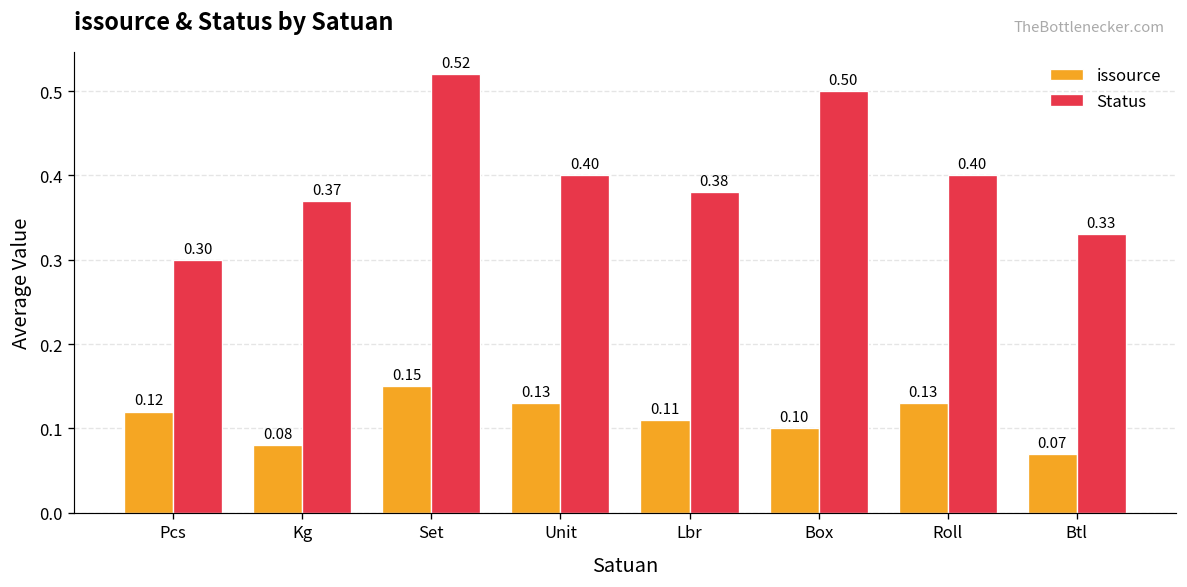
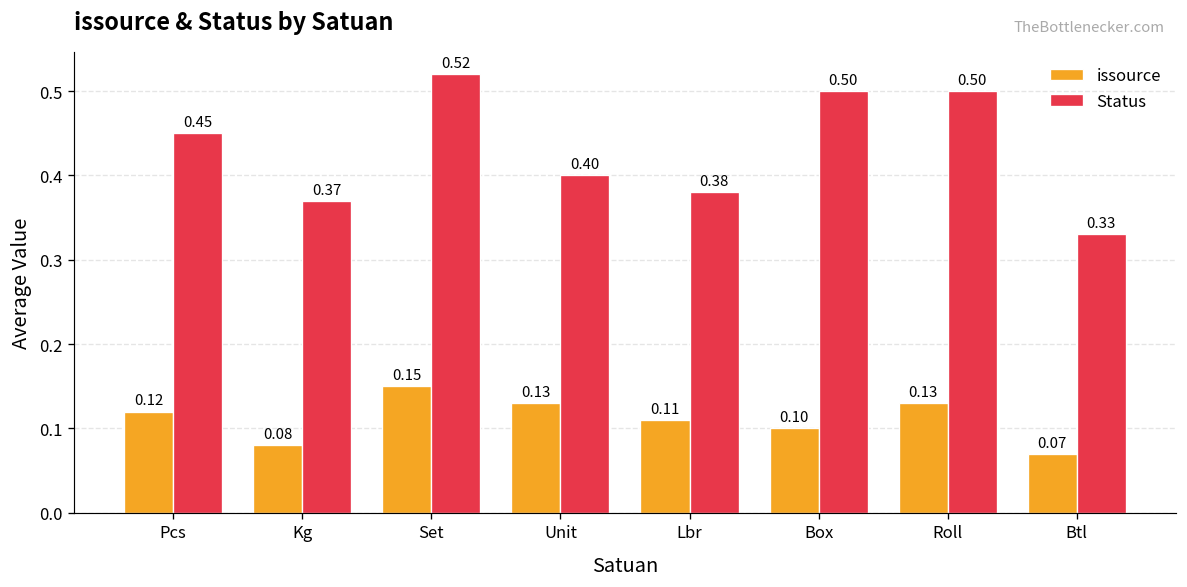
  {
    "issource": {
      "Pcs": 0.12,
      "Kg": 0.08,
      "Set": 0.15,
      "Unit": 0.13,
      "Lbr": 0.11,
      "Box": 0.10,
      "Roll": 0.13,
      "Btl": 0.07
    },
    "Status": {
-     "Pcs": 0.30,
+     "Pcs": 0.45,
      "Kg": 0.37,
      "Set": 0.52,
      "Unit": 0.40,
      "Lbr": 0.38,
      "Box": 0.50,
-     "Roll": 0.40,
+     "Roll": 0.50,
      "Btl": 0.33
    }
  }
